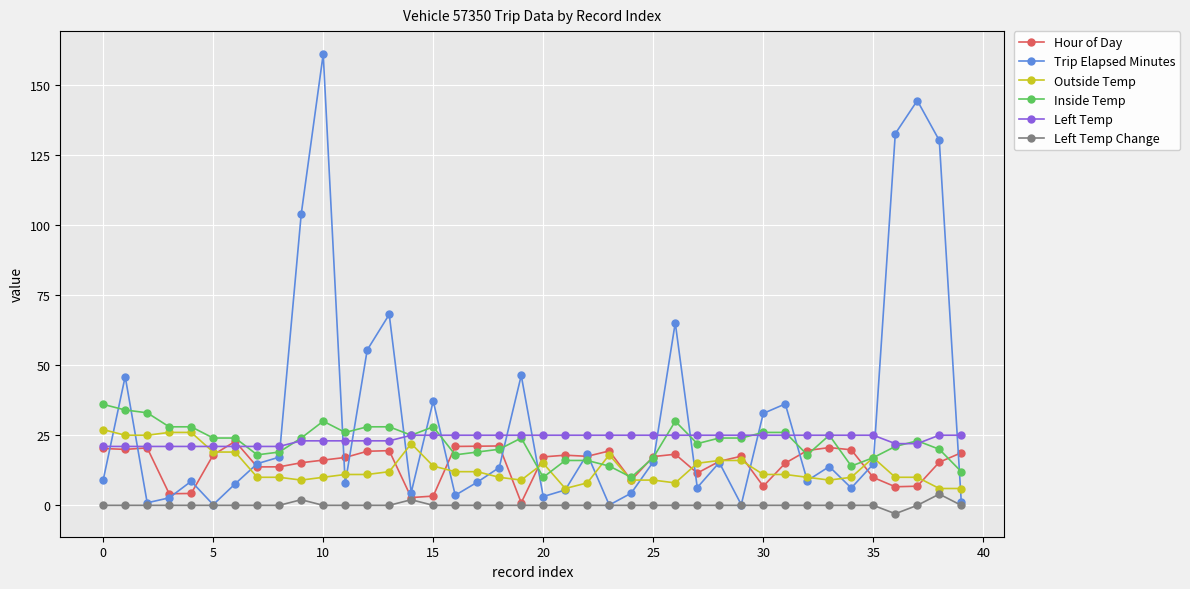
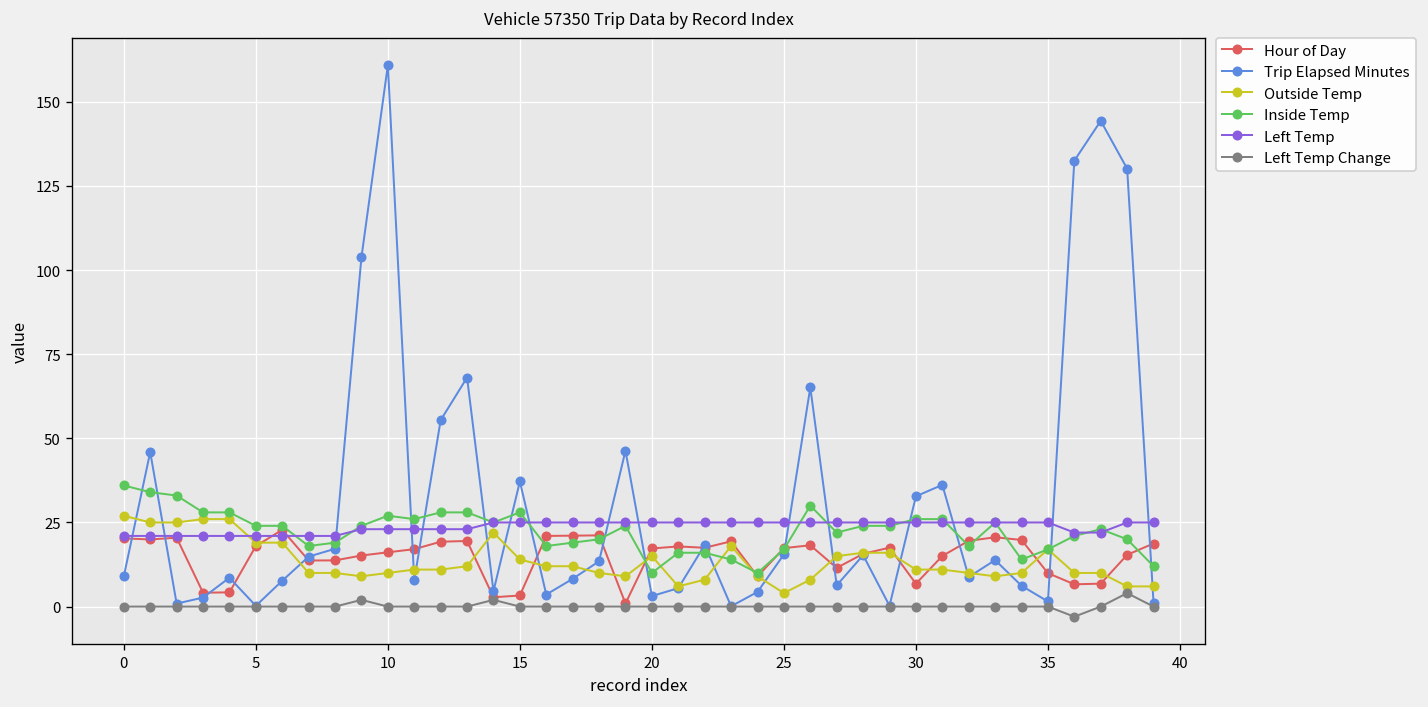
  {
    "Hour of Day": {
      "5": 18,
      "10": 16,
      "15": 3,
      "20": 17,
      "30": 7,
      "35": 10
    },
    "Trip Elapsed Minutes": {
      "0": 9,
      "10": 161,
      "15": 37,
      "20": 3,
      "25": 16,
      "30": 33,
-     "35": 15
+     "35": 2
    },
    "Outside Temp": {
      "0": 27,
      "5": 19,
      "10": 10,
      "15": 14,
      "20": 15,
-     "25": 9,
+     "25": 4,
      "30": 11
    },
    "Inside Temp": {
      "0": 36,
      "5": 24,
-     "10": 30,
+     "10": 27,
      "15": 28,
      "20": 10,
      "30": 26
    },
    "Left Temp": {
      "5": 21,
      "10": 23,
      "15": 25,
      "20": 25,
      "25": 25,
      "30": 25,
      "35": 25
    },
    "Left Temp Change": {
      "0": 0,
      "10": 0,
      "15": 0,
      "20": 0,
      "25": 0,
      "30": 0,
      "35": 0
    }
  }
